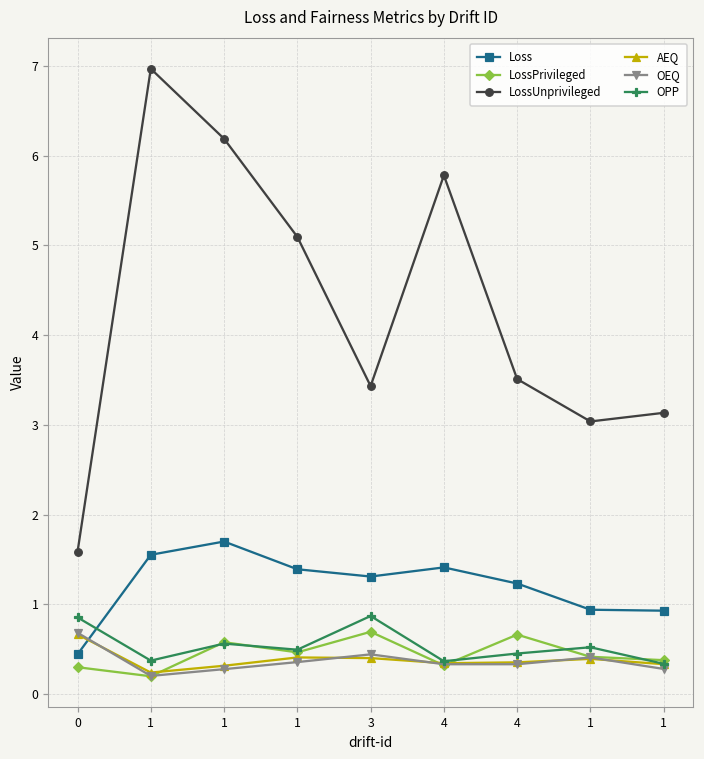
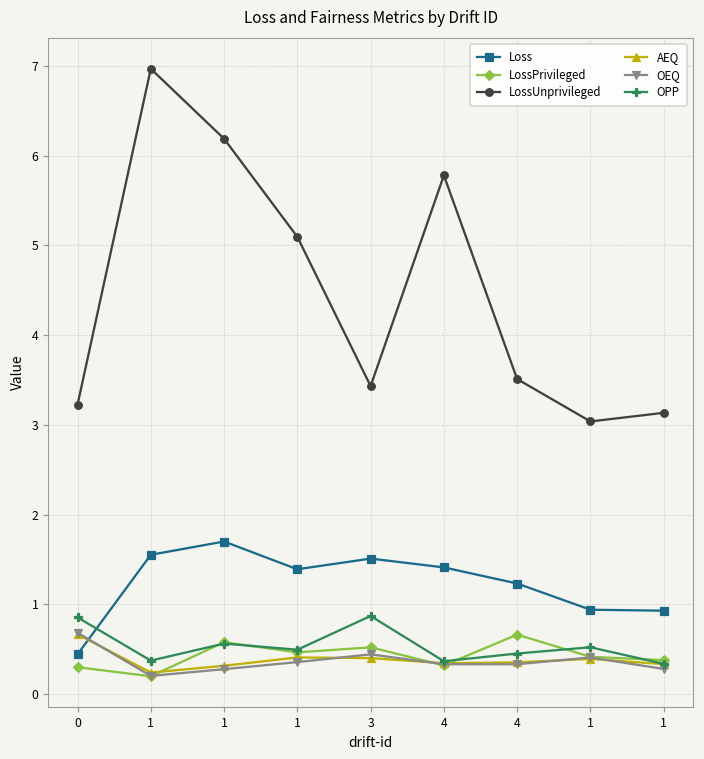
  {
    "Loss": {
      "0": 0.4,
-     "3": 1.3
+     "3": 1.5
    },
    "LossPrivileged": {
      "0": 0.3,
-     "3": 0.7
+     "3": 0.5
    },
    "LossUnprivileged": {
-     "0": 1.6,
+     "0": 3.2,
      "3": 3.4
    },
    "AEQ": {
      "3": 0.4
    },
    "OEQ": {
      "3": 0.4
    },
    "OPP": {
      "0": 0.9,
      "3": 0.9
    }
  }
